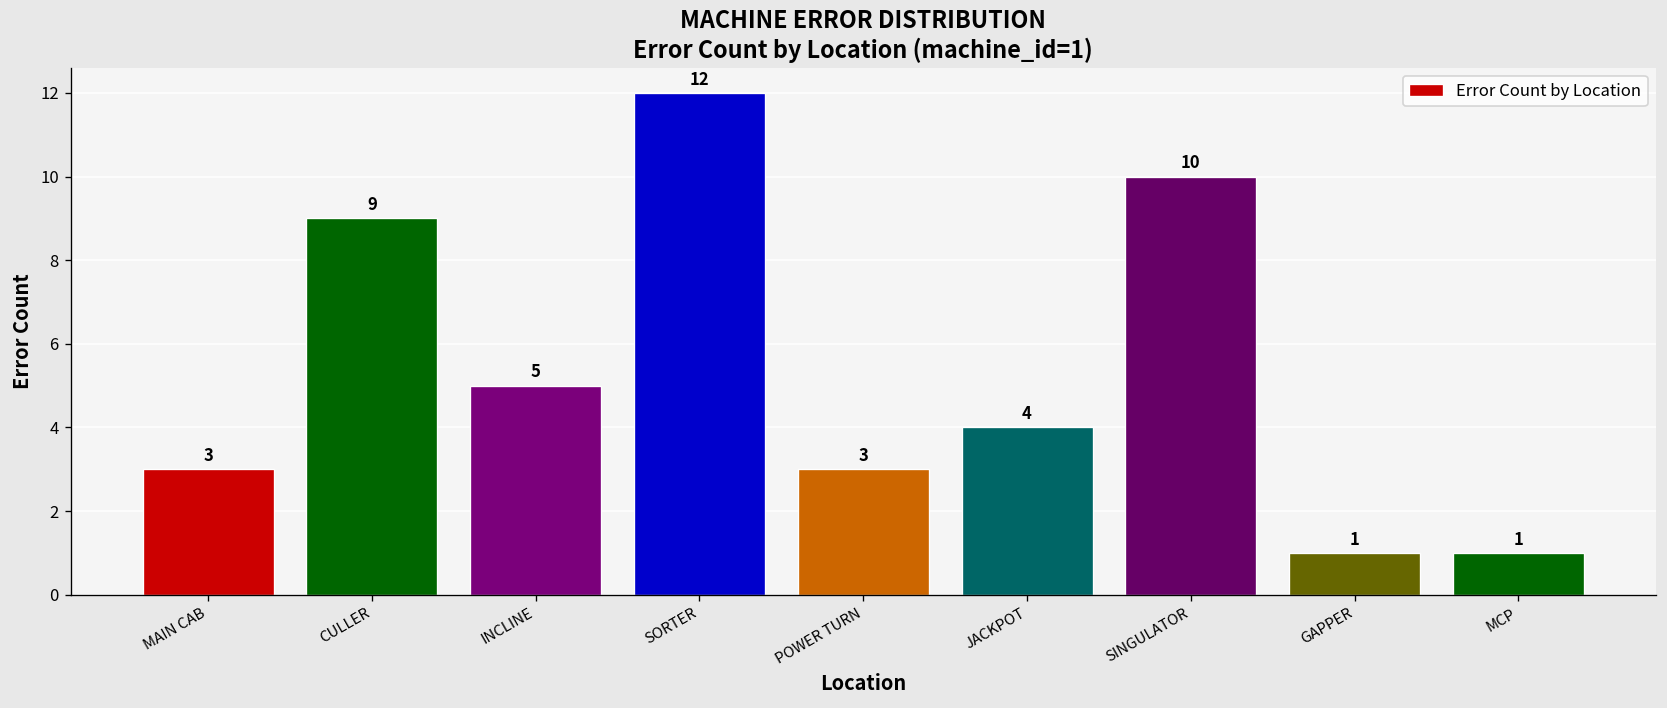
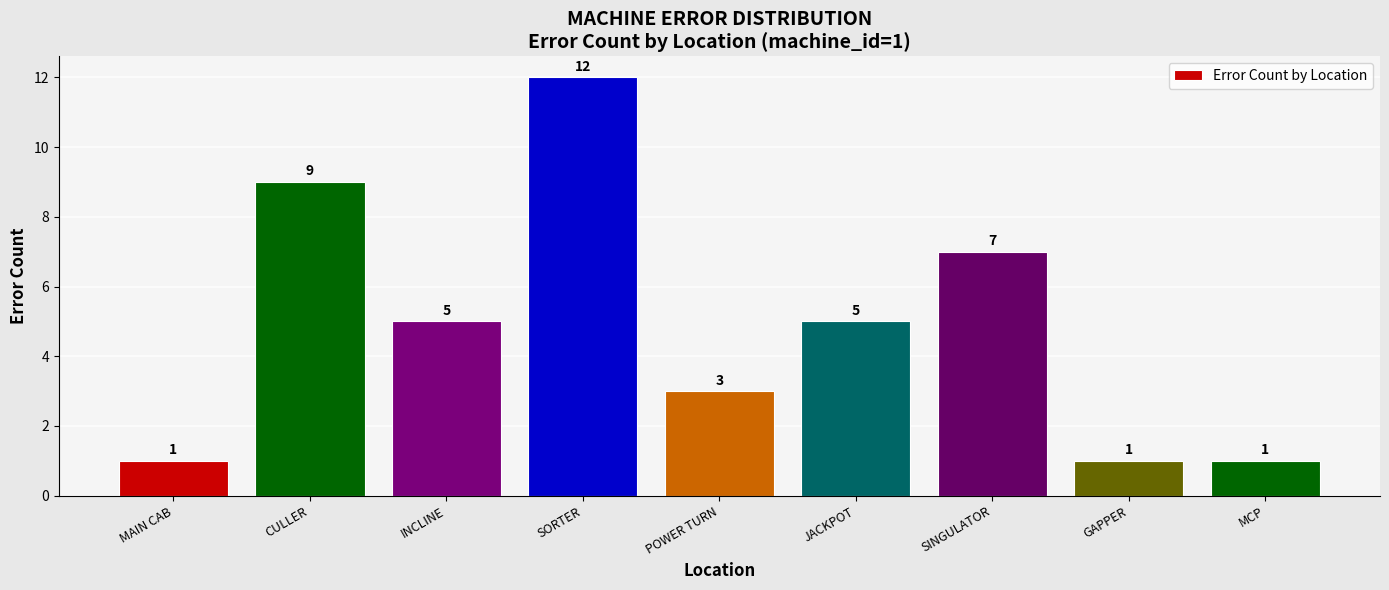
  {
-   "MAIN CAB": 3,
+   "MAIN CAB": 1,
    "CULLER": 9,
    "INCLINE": 5,
    "SORTER": 12,
    "POWER TURN": 3,
-   "JACKPOT": 4,
-   "SINGULATOR": 10,
+   "JACKPOT": 5,
+   "SINGULATOR": 7,
    "GAPPER": 1,
    "MCP": 1
  }
